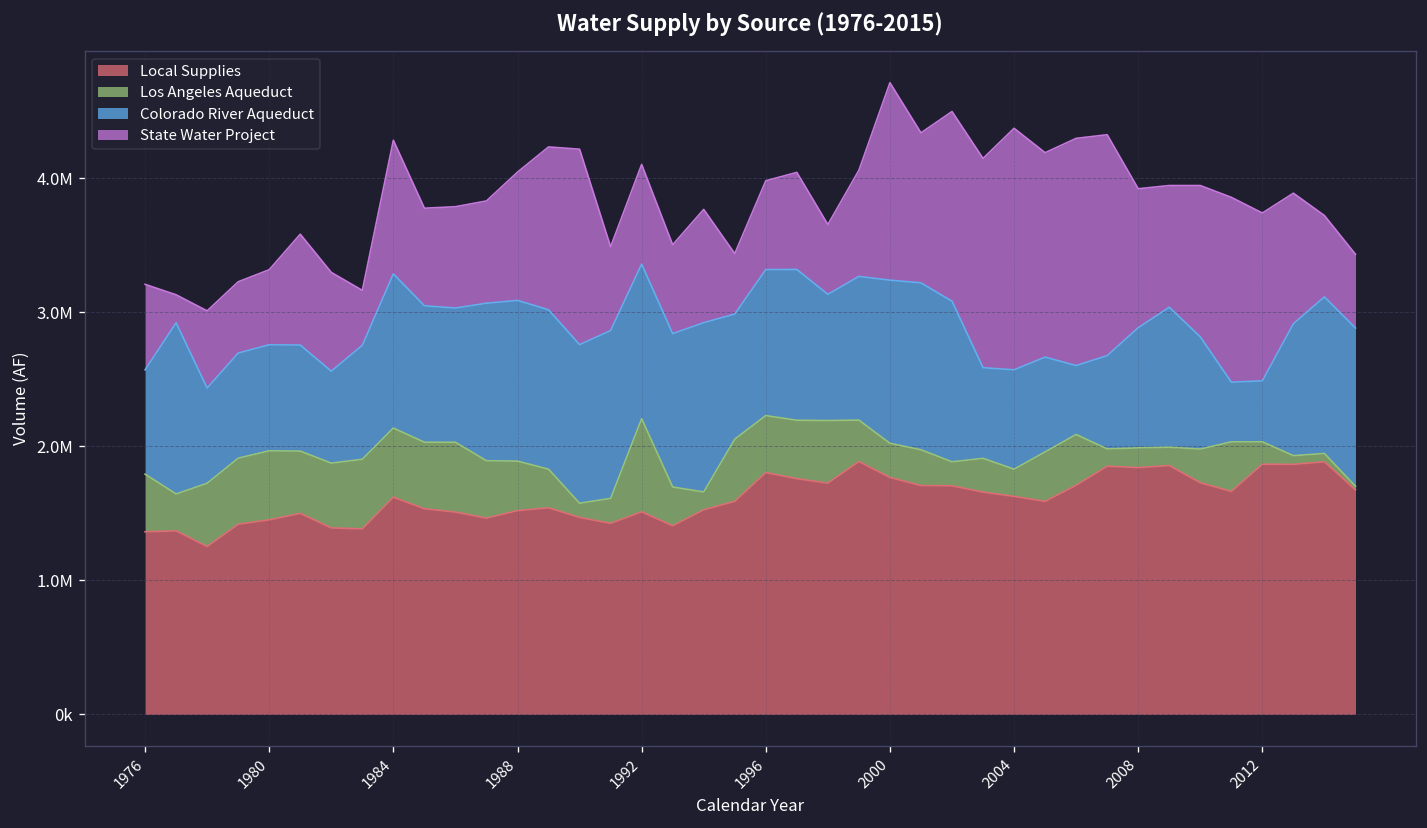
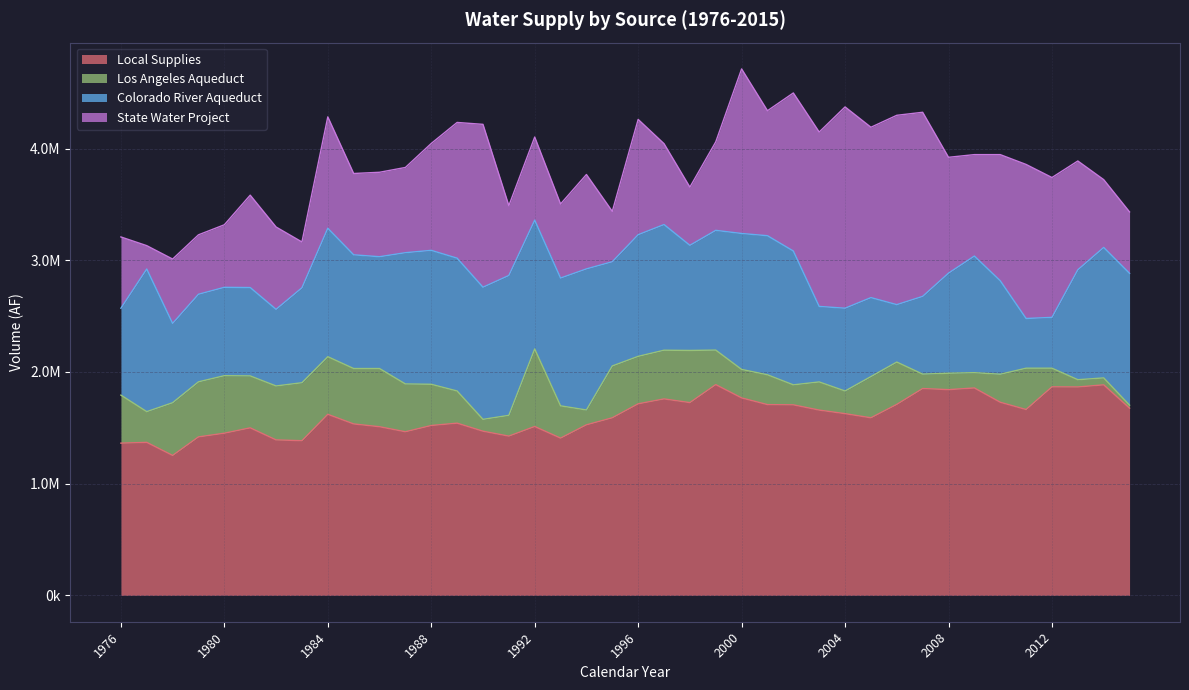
  {
    "Local Supplies": {
      "1976": 1360000,
      "1980": 1450000,
      "1984": 1620000,
      "1988": 1520000,
      "1992": 1510000,
-     "1996": 1800000,
+     "1996": 1720000,
      "2000": 1770000,
      "2004": 1630000,
      "2008": 1840000,
      "2012": 1870000
    },
    "Los Angeles Aqueduct": {
      "1976": 430000,
      "1980": 520000,
      "1984": 520000,
      "1988": 370000,
      "1992": 690000,
      "1996": 430000,
      "2000": 260000,
      "2004": 200000,
      "2008": 150000,
      "2012": 170000
    },
    "Colorado River Aqueduct": {
      "1976": 780000,
      "1980": 790000,
      "1984": 1150000,
      "1988": 1200000,
      "1992": 1150000,
      "1996": 1090000,
      "2000": 1220000,
      "2004": 740000,
      "2008": 900000,
      "2012": 460000
    },
    "State Water Project": {
      "1976": 640000,
      "1980": 560000,
      "1984": 1000000,
      "1988": 960000,
      "1992": 740000,
-     "1996": 660000,
+     "1996": 1030000,
      "2000": 1470000,
      "2004": 1800000,
      "2008": 1040000,
      "2012": 1250000
    }
  }
